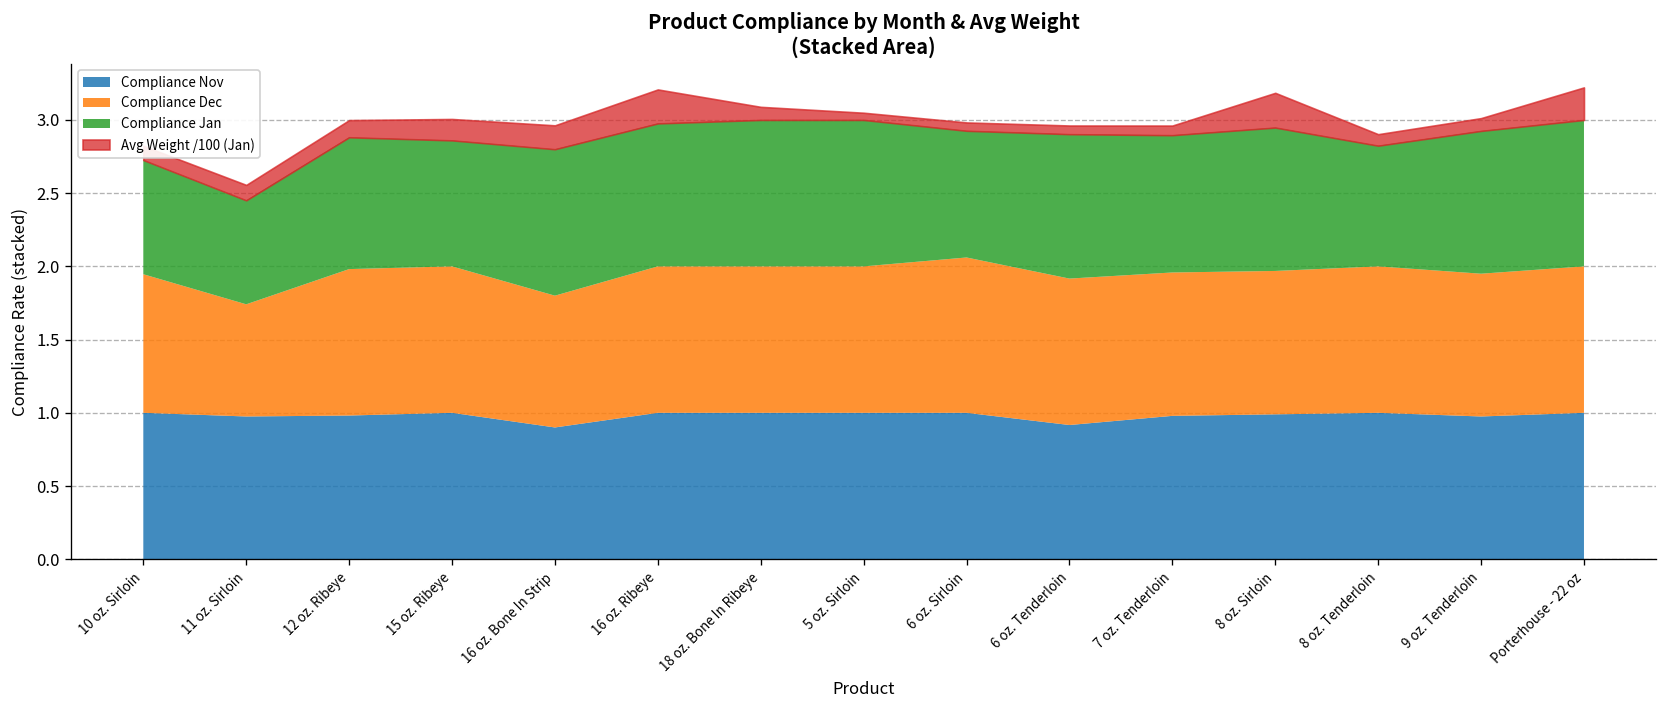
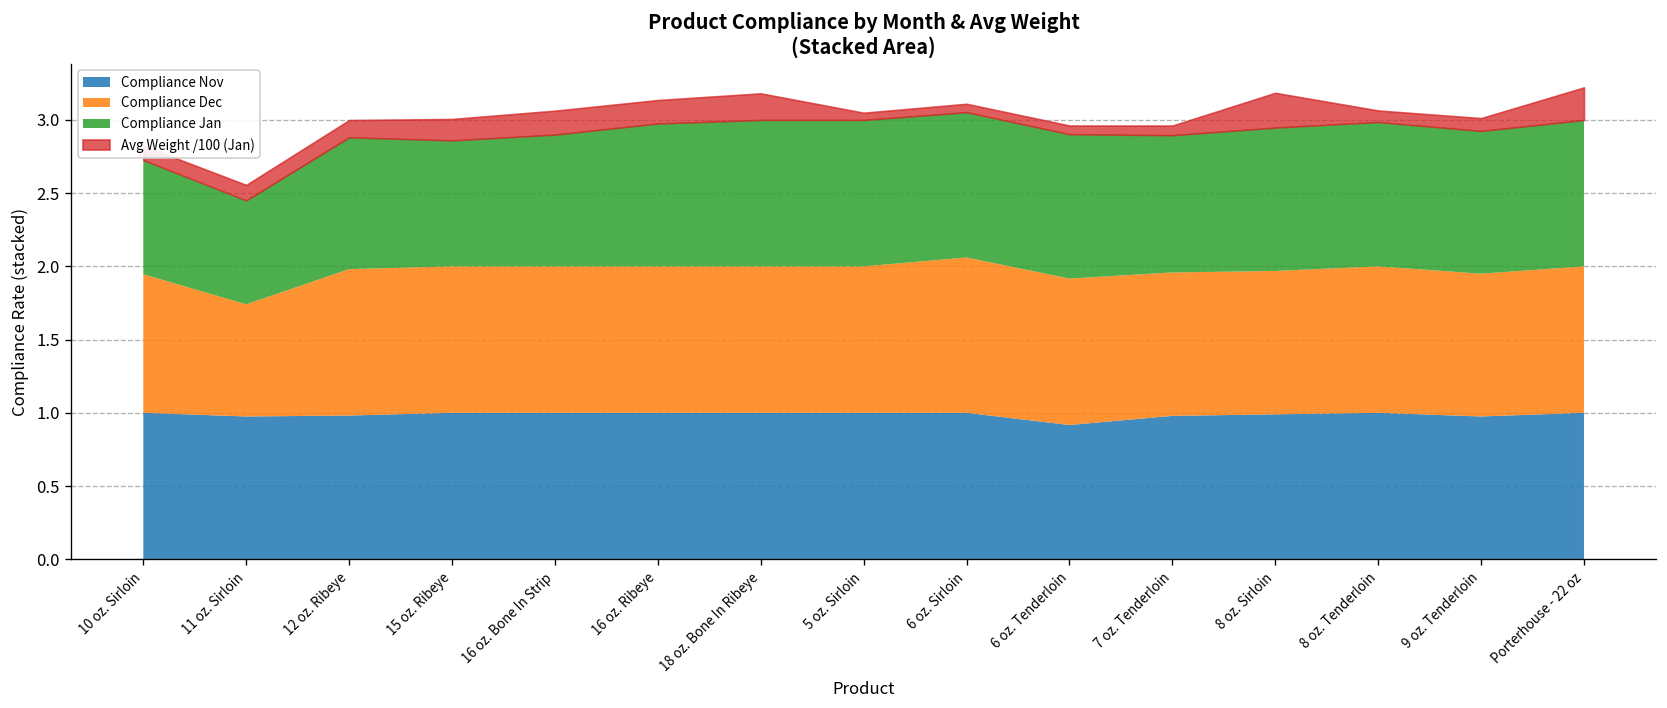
  {
    "Compliance Nov": {
      "10 oz. Sirloin": 1.0,
      "11 oz. Sirloin": 0.98,
      "12 oz. Ribeye": 1.0,
      "15 oz. Ribeye": 1.0,
-     "16 oz. Bone In Strip": 0.9,
+     "16 oz. Bone In Strip": 1.0,
      "16 oz. Ribeye": 1.0,
      "18 oz. Bone In Ribeye": 1.0,
      "5 oz. Sirloin": 1.0,
      "6 oz. Sirloin": 1.0,
      "6 oz. Tenderloin": 0.9,
      "7 oz. Tenderloin": 0.98,
      "8 oz. Sirloin": 1.0,
      "8 oz. Tenderloin": 1.0,
      "9 oz. Tenderloin": 0.98,
      "Porterhouse - 22 oz": 1.0
    },
    "Compliance Dec": {
      "10 oz. Sirloin": 0.95,
      "11 oz. Sirloin": 0.77,
      "12 oz. Ribeye": 1.0,
      "15 oz. Ribeye": 1.0,
-     "16 oz. Bone In Strip": 0.9,
+     "16 oz. Bone In Strip": 1.0,
      "16 oz. Ribeye": 1.0,
      "18 oz. Bone In Ribeye": 1.0,
      "5 oz. Sirloin": 1.0,
      "6 oz. Sirloin": 1.06,
      "6 oz. Tenderloin": 1.0,
      "7 oz. Tenderloin": 0.98,
      "8 oz. Sirloin": 0.98,
      "8 oz. Tenderloin": 1.0,
      "9 oz. Tenderloin": 0.98,
      "Porterhouse - 22 oz": 1.0
    },
    "Compliance Jan": {
      "10 oz. Sirloin": 0.78,
      "11 oz. Sirloin": 0.71,
      "12 oz. Ribeye": 0.90,
      "15 oz. Ribeye": 0.86,
-     "16 oz. Bone In Strip": 1.0,
+     "16 oz. Bone In Strip": 0.9,
      "16 oz. Ribeye": 0.98,
      "18 oz. Bone In Ribeye": 1.00,
      "5 oz. Sirloin": 1.00,
-     "6 oz. Sirloin": 0.87,
+     "6 oz. Sirloin": 0.99,
      "6 oz. Tenderloin": 0.99,
      "7 oz. Tenderloin": 0.94,
      "8 oz. Sirloin": 0.98,
-     "8 oz. Tenderloin": 0.82,
+     "8 oz. Tenderloin": 0.99,
      "9 oz. Tenderloin": 0.97,
      "Porterhouse - 22 oz": 1.00
    },
    "Avg Weight /100 (Jan)": {
      "11 oz. Sirloin": 0.11,
      "12 oz. Ribeye": 0.12,
      "15 oz. Ribeye": 0.15,
      "16 oz. Bone In Strip": 0.16,
-     "16 oz. Ribeye": 0.23,
-     "18 oz. Bone In Ribeye": 0.09,
+     "16 oz. Ribeye": 0.16,
+     "18 oz. Bone In Ribeye": 0.18,
      "5 oz. Sirloin": 0.05,
      "6 oz. Sirloin": 0.06,
      "6 oz. Tenderloin": 0.06,
      "7 oz. Tenderloin": 0.07,
      "8 oz. Sirloin": 0.24,
      "8 oz. Tenderloin": 0.08,
      "9 oz. Tenderloin": 0.09,
      "Porterhouse - 22 oz": 0.22
    }
  }
